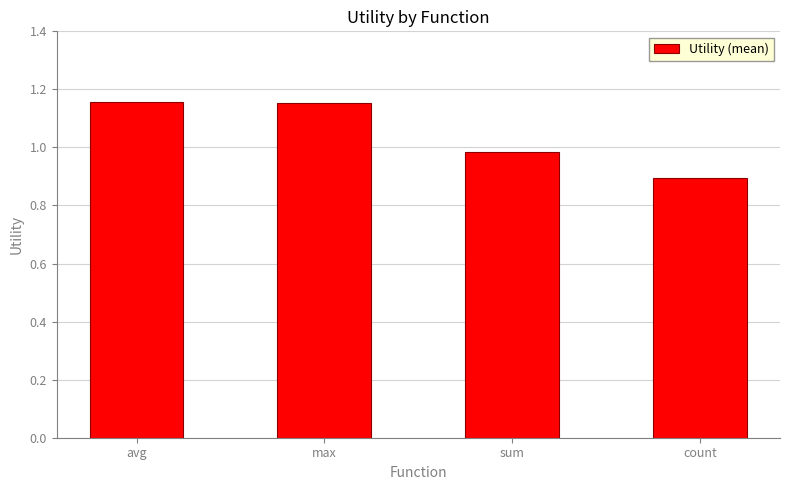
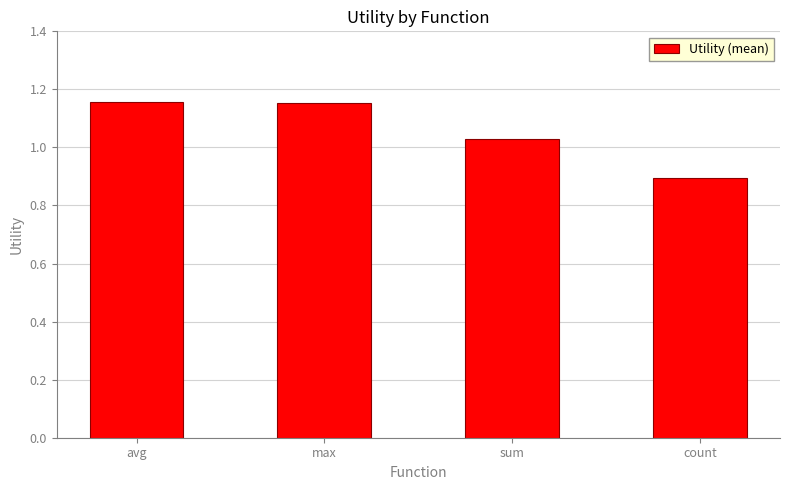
  {
    "avg": 1.16,
    "max": 1.15,
-   "sum": 0.99,
+   "sum": 1.03,
    "count": 0.89
  }
